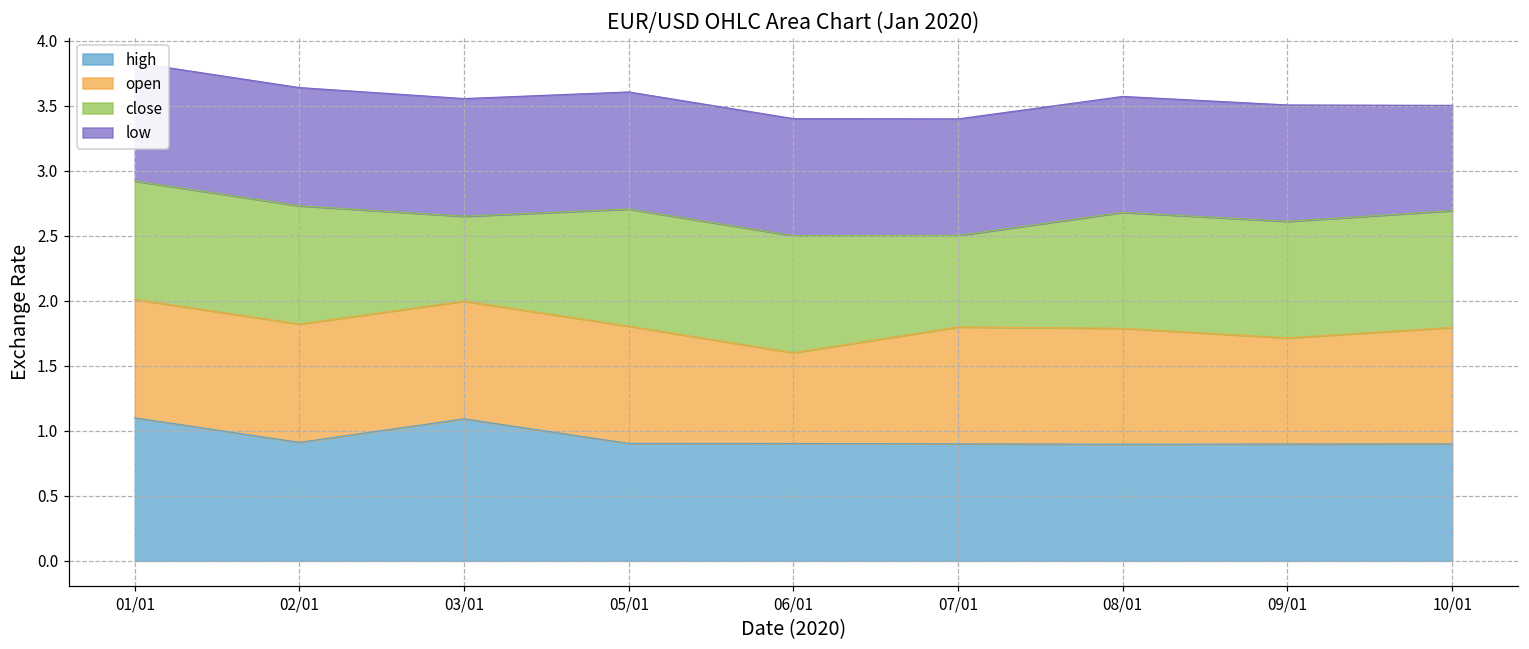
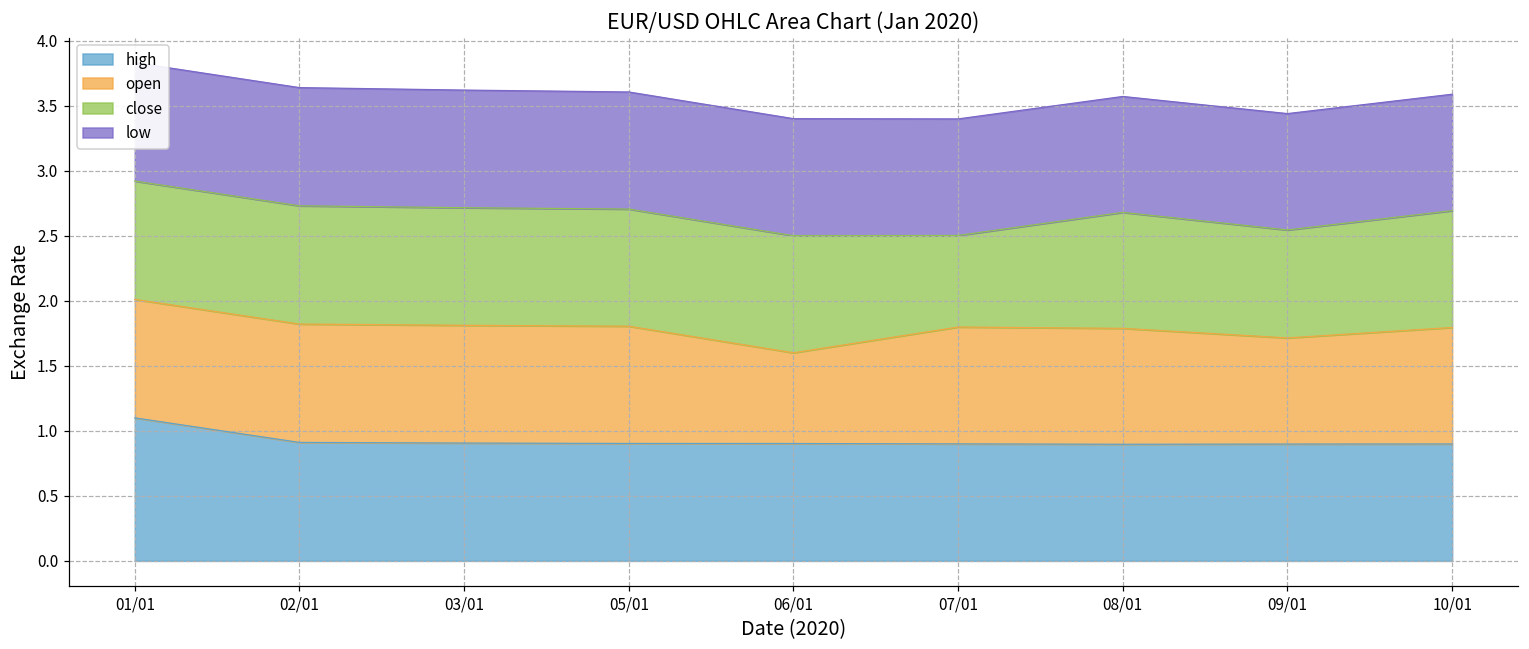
  {
    "high": {
      "01/01": 1.10,
      "02/01": 0.91,
-     "03/01": 1.09,
+     "03/01": 0.91,
      "05/01": 0.90,
      "06/01": 0.90,
      "07/01": 0.90,
      "08/01": 0.90,
      "09/01": 0.90,
      "10/01": 0.90
    },
    "open": {
      "01/01": 0.91,
      "02/01": 0.91,
      "03/01": 0.91,
      "05/01": 0.90,
      "06/01": 0.70,
      "07/01": 0.90,
      "08/01": 0.89,
      "09/01": 0.82,
      "10/01": 0.90
    },
    "close": {
      "01/01": 0.91,
      "02/01": 0.91,
-     "03/01": 0.65,
+     "03/01": 0.90,
      "05/01": 0.90,
      "06/01": 0.90,
      "07/01": 0.70,
      "08/01": 0.89,
-     "09/01": 0.90,
+     "09/01": 0.83,
      "10/01": 0.90
    },
    "low": {
      "02/01": 0.91,
      "03/01": 0.90,
      "05/01": 0.90,
      "06/01": 0.90,
      "07/01": 0.90,
      "08/01": 0.89,
      "09/01": 0.89,
-     "10/01": 0.81
+     "10/01": 0.90
    }
  }
